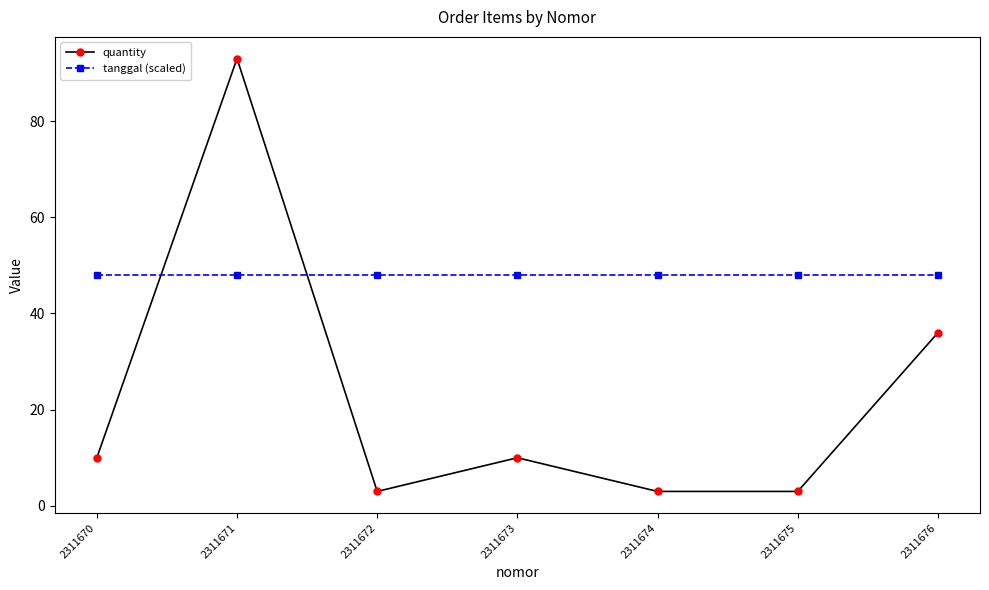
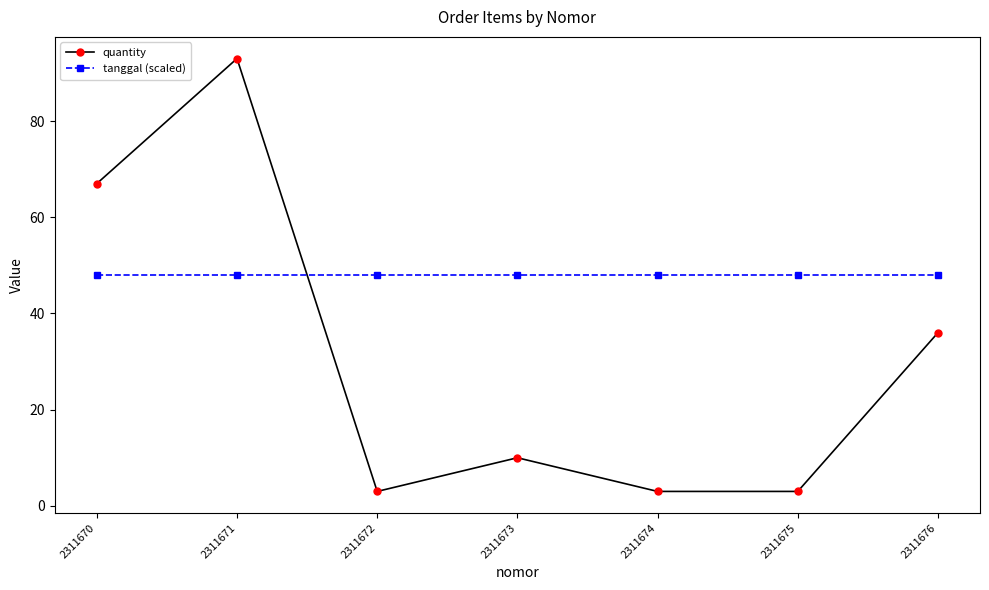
  {
    "quantity": {
-     "2311670": 10,
+     "2311670": 67,
      "2311671": 93,
      "2311672": 3,
      "2311673": 10,
      "2311674": 3,
      "2311675": 3,
      "2311676": 36
    },
    "tanggal (scaled)": {
      "2311670": 48,
      "2311671": 48,
      "2311672": 48,
      "2311673": 48,
      "2311674": 48,
      "2311675": 48,
      "2311676": 48
    }
  }
